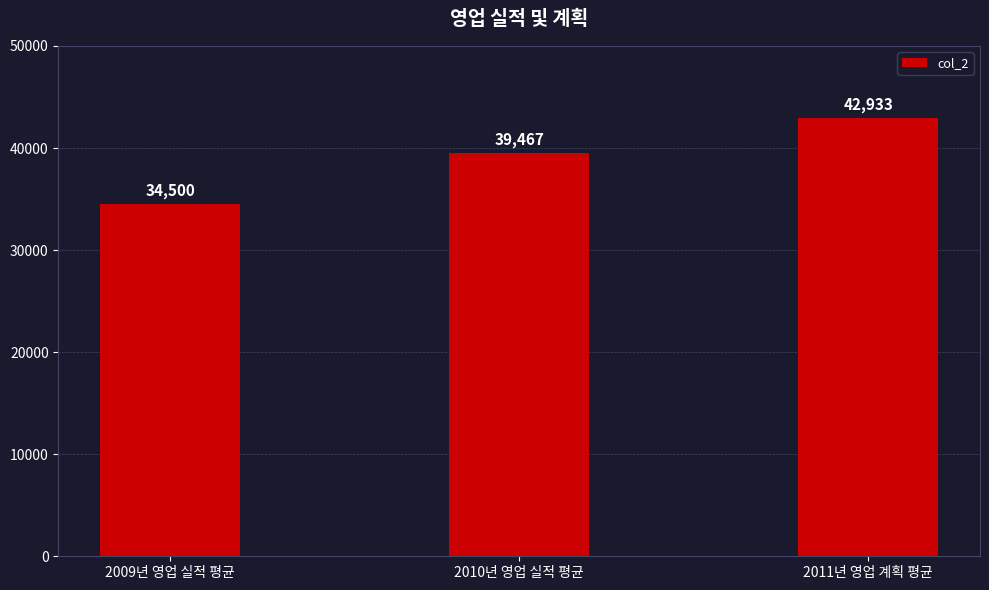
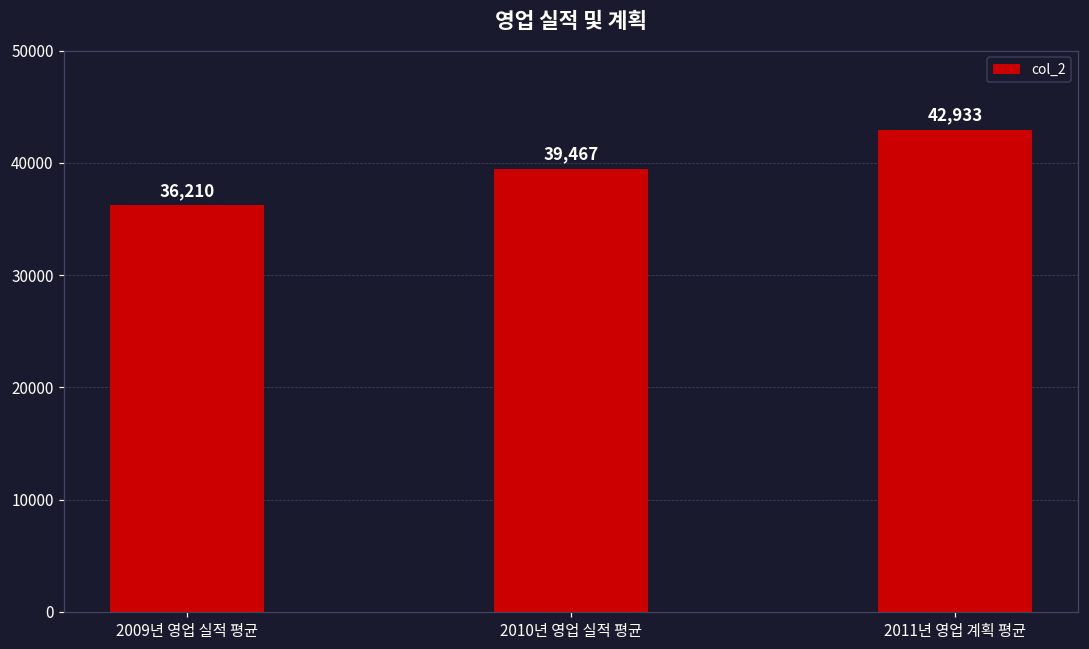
  {
-   "2009년 영업 실적 평균": "34,500",
+   "2009년 영업 실적 평균": "36,210",
    "2010년 영업 실적 평균": "39,467",
    "2011년 영업 계획 평균": "42,933"
  }
